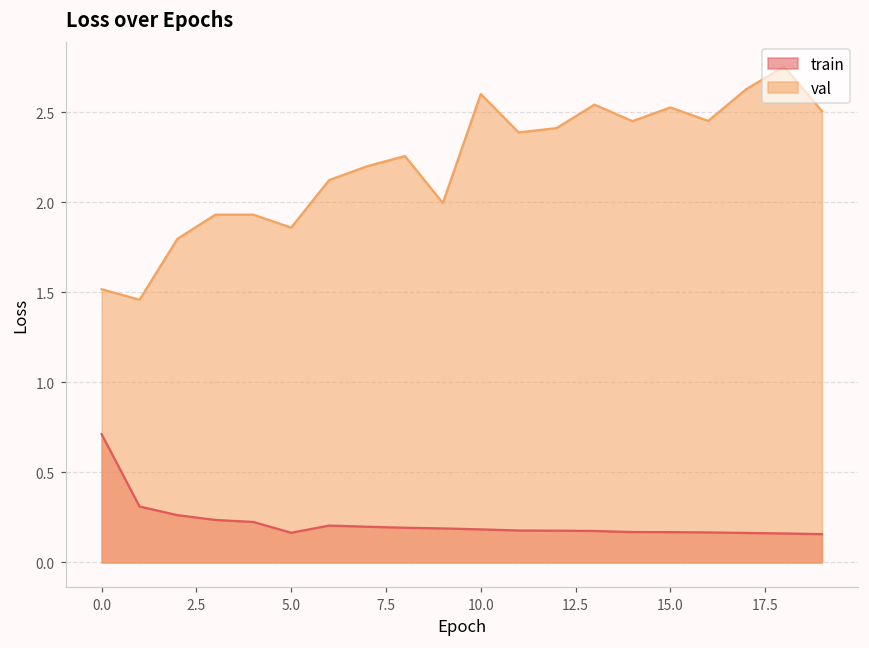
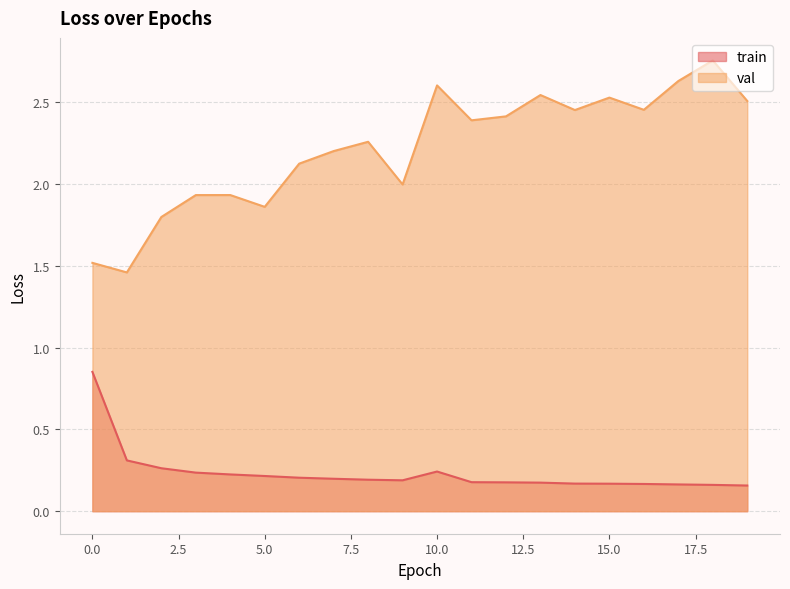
  {
    "train": {
-     "0.0": 0.71,
-     "5.0": 0.16,
-     "10.0": 0.18,
+     "0.0": 0.85,
+     "5.0": 0.22,
+     "10.0": 0.24,
      "15.0": 0.17
    },
    "val": {
      "0.0": 1.52,
      "5.0": 1.86,
      "10.0": 2.60,
      "15.0": 2.53
    }
  }
